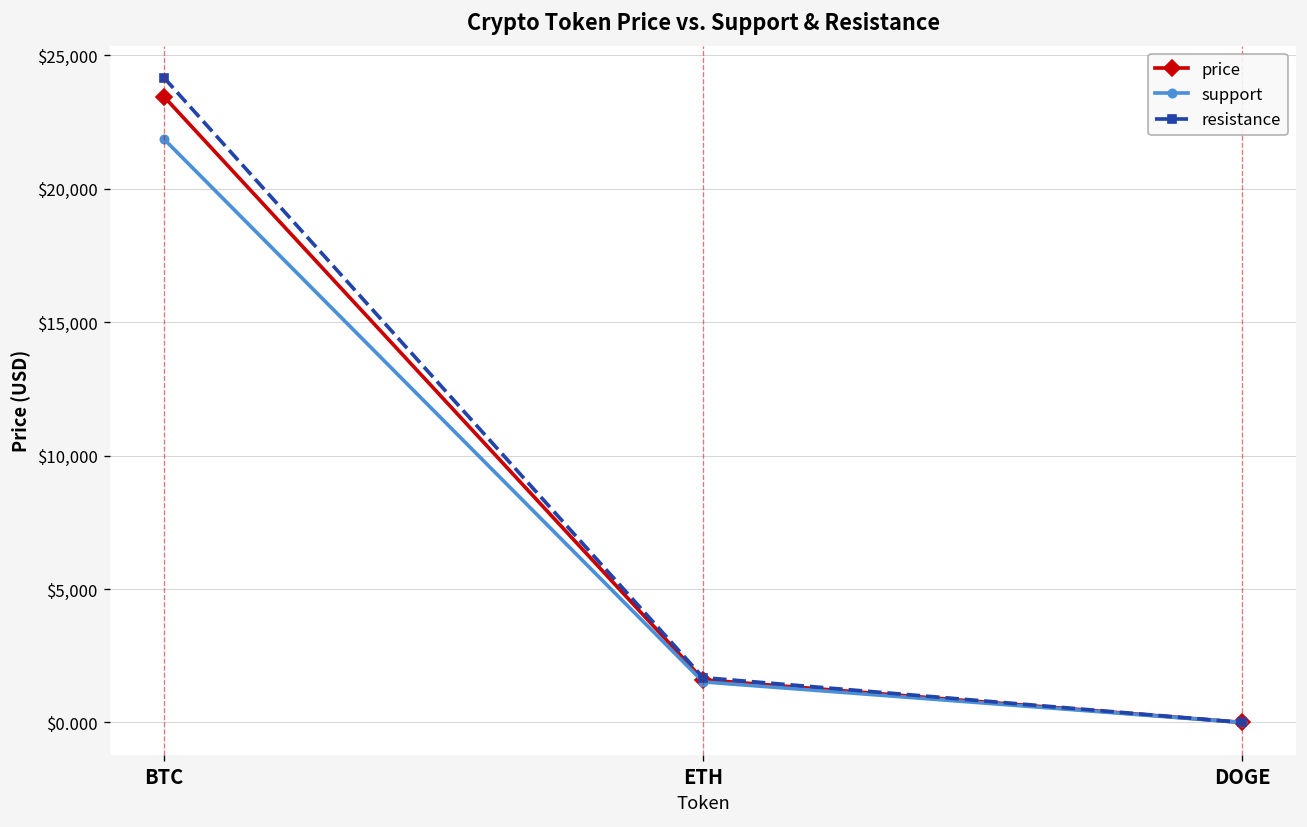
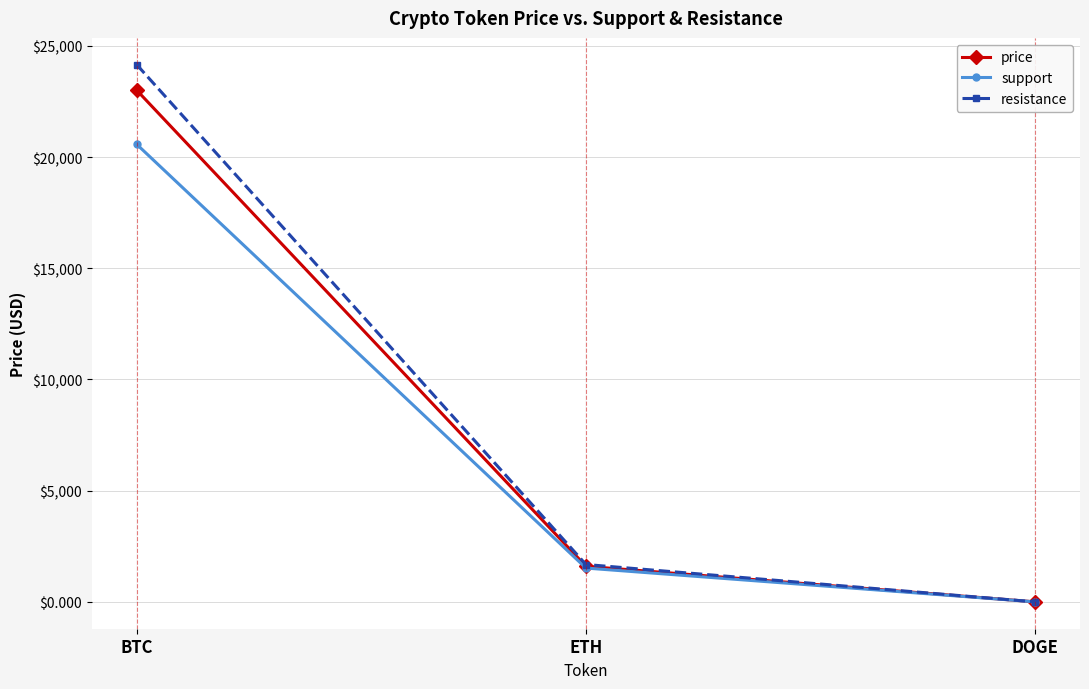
  {
    "price": {
-     "BTC": "$23,400"
+     "BTC": "$23,000"
    },
    "support": {
-     "BTC": "$21,900"
+     "BTC": "$20,600"
    },
    "resistance": {
      "BTC": "$24,200"
    }
  }
